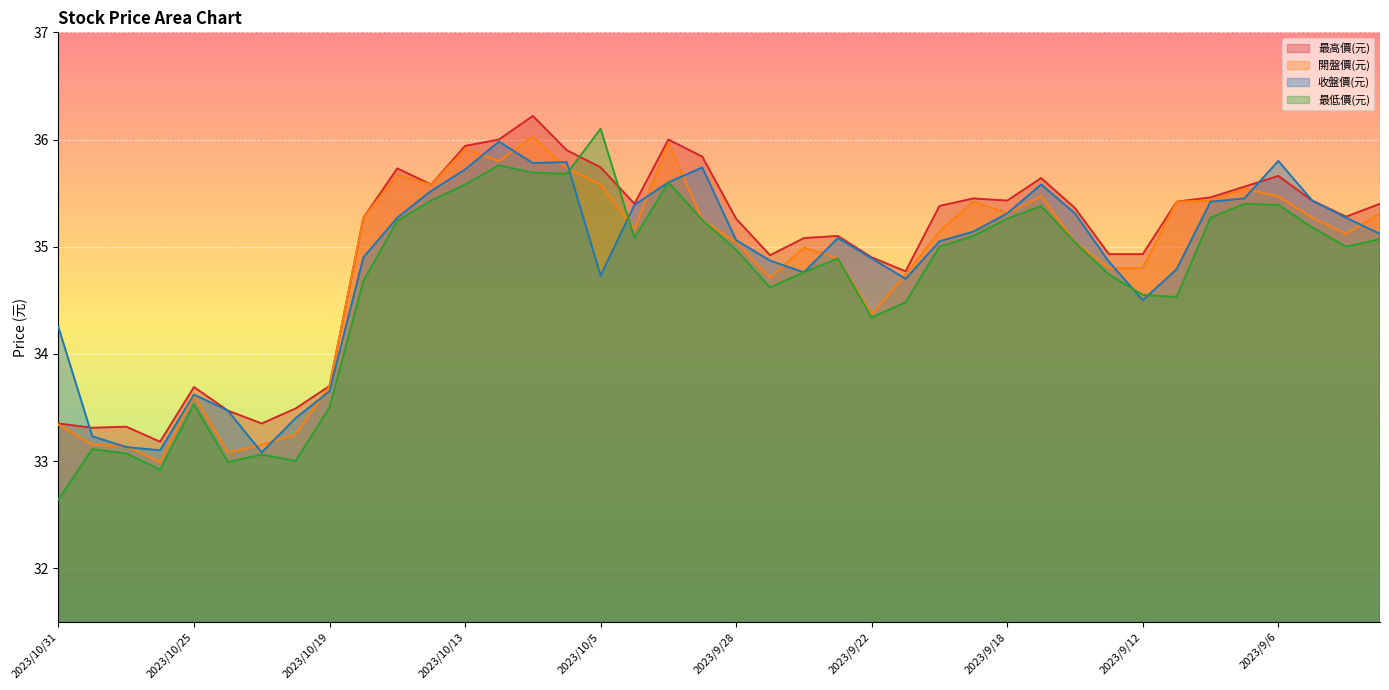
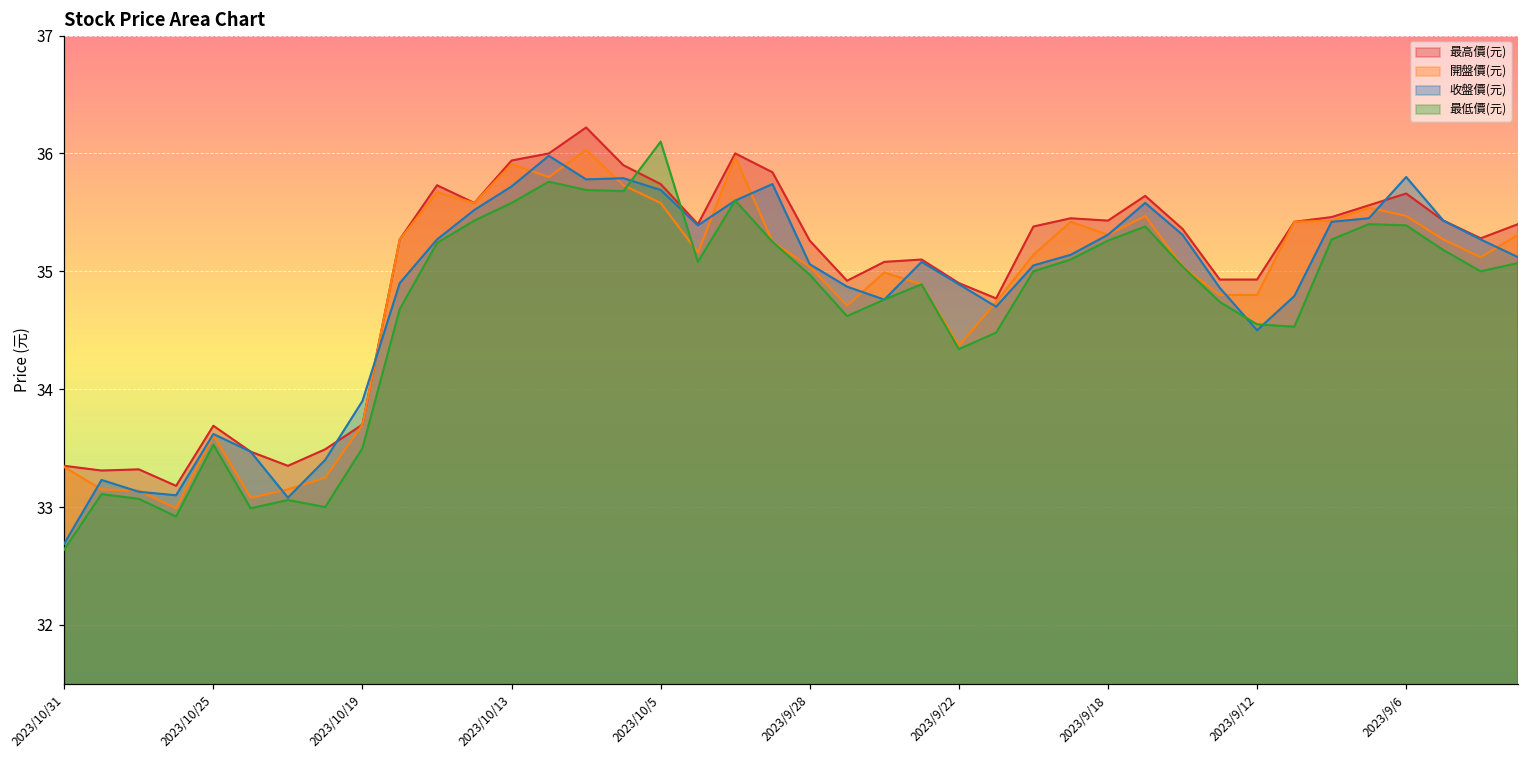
  {
    "收盤價(元)": {
-     "2023/10/31": 34.25,
-     "2023/10/19": 33.65,
+     "2023/10/31": 32.69,
+     "2023/10/19": 33.90,
      "2023/10/13": 35.72,
-     "2023/10/5": 34.73,
+     "2023/10/5": 35.69,
      "2023/9/12": 34.50,
      "2023/9/6": 35.80
    },
    "最低價(元)": {
      "2023/10/31": 32.64,
      "2023/10/25": 33.53,
      "2023/10/19": 33.50,
      "2023/10/13": 35.58,
      "2023/10/5": 36.10,
      "2023/9/28": 34.97,
      "2023/9/22": 34.34,
      "2023/9/18": 35.26,
      "2023/9/12": 34.55,
      "2023/9/6": 35.39
    }
  }
